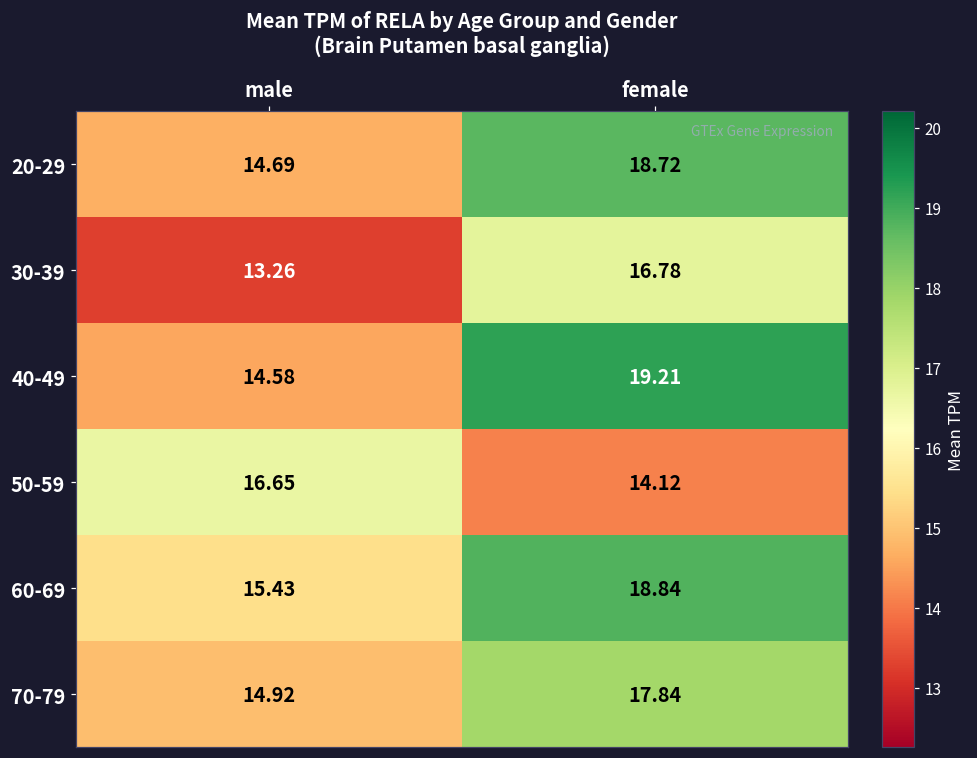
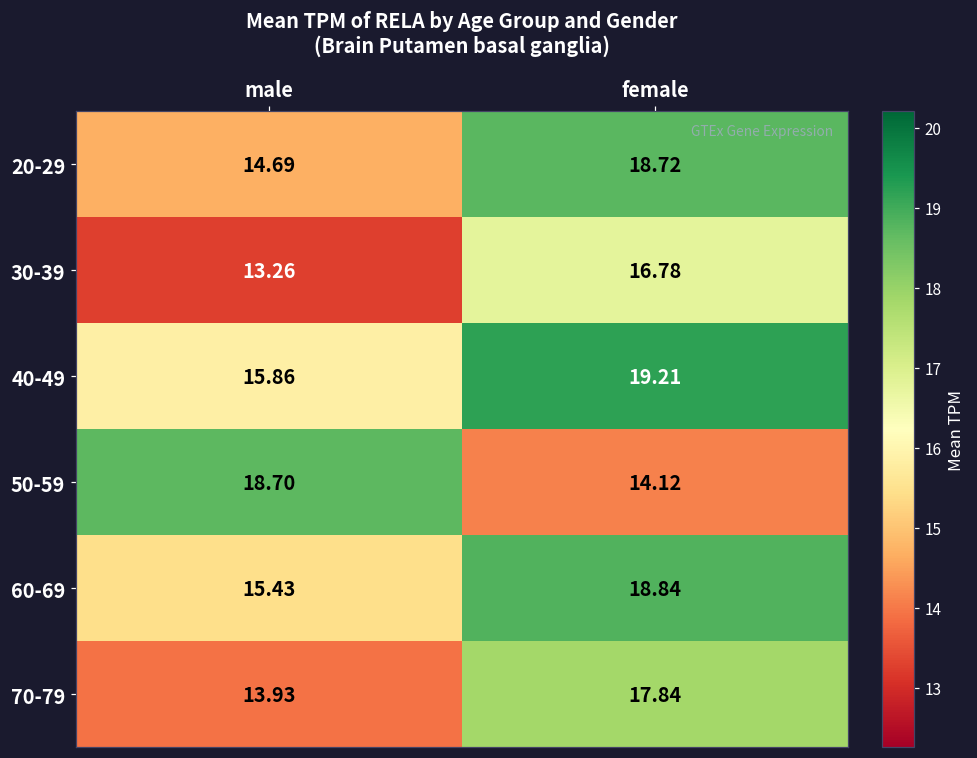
  {
    "20-29": {
      "male": 14.69
    },
    "30-39": {
      "male": 13.26,
      "female": 16.78
    },
    "40-49": {
-     "male": 14.58,
+     "male": 15.86,
      "female": 19.21
    },
    "50-59": {
-     "male": 16.65,
+     "male": 18.70,
      "female": 14.12
    },
    "60-69": {
      "male": 15.43,
      "female": 18.84
    },
    "70-79": {
-     "male": 14.92,
+     "male": 13.93,
      "female": 17.84
    }
  }
